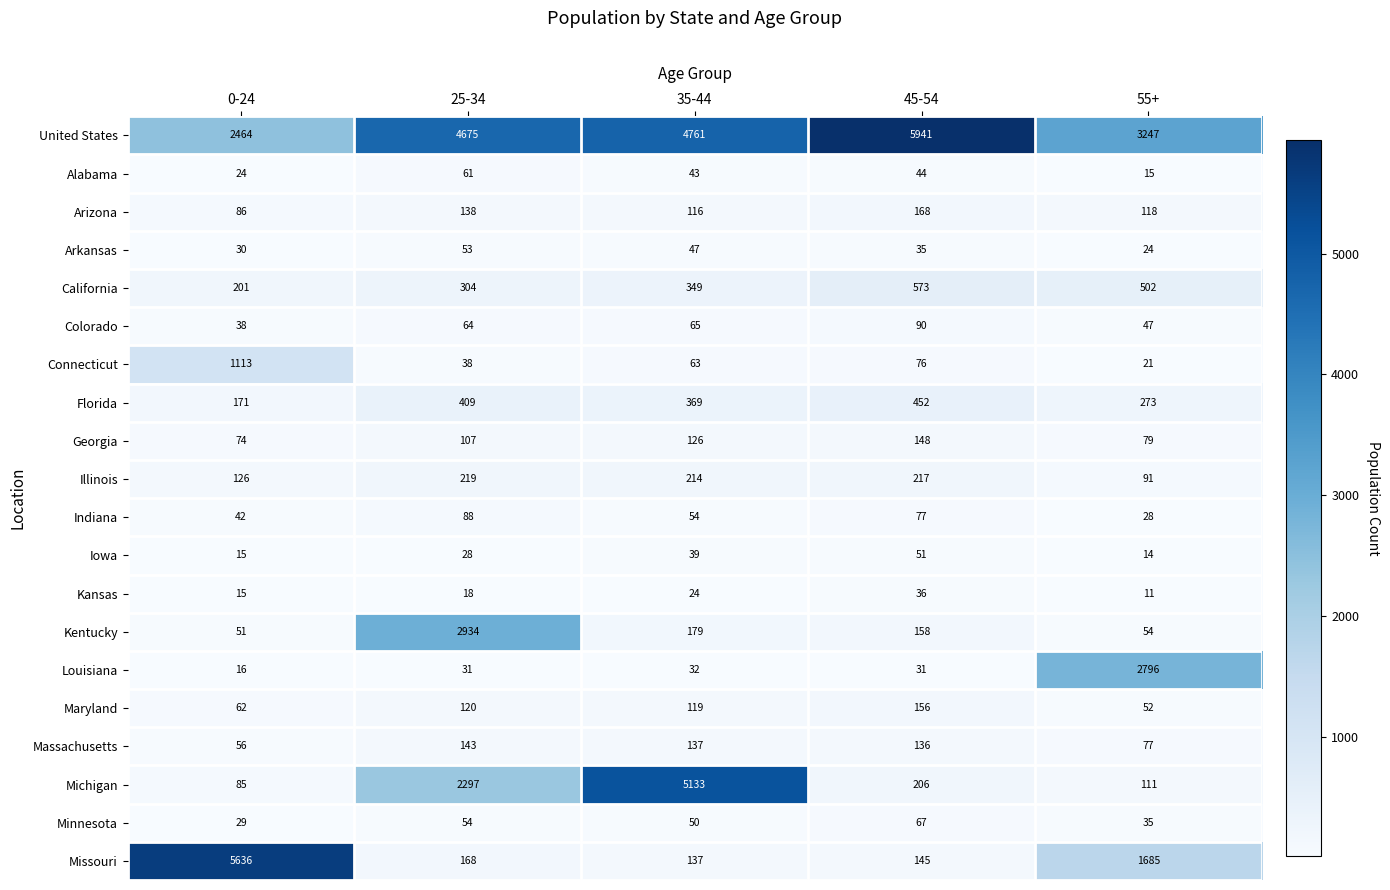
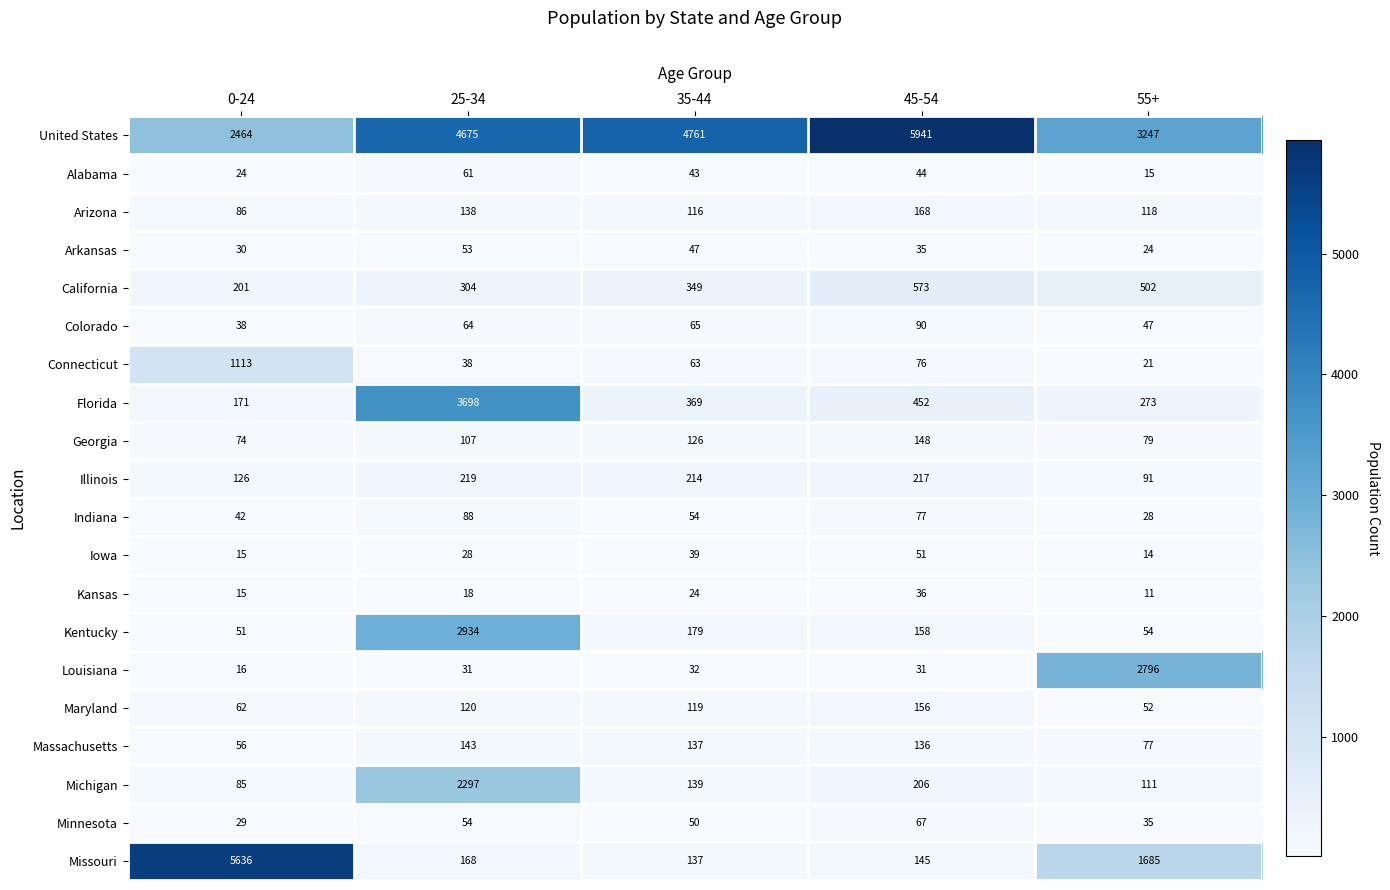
  {
    "United States": {
      "0-24": 2464,
      "25-34": 4675,
      "35-44": 4761,
      "45-54": 5941,
      "55+": 3247
    },
    "Alabama": {
      "0-24": 24,
      "25-34": 61,
      "35-44": 43,
      "45-54": 44,
      "55+": 15
    },
    "Arizona": {
      "0-24": 86,
      "25-34": 138,
      "35-44": 116,
      "45-54": 168,
      "55+": 118
    },
    "Arkansas": {
      "0-24": 30,
      "25-34": 53,
      "35-44": 47,
      "45-54": 35,
      "55+": 24
    },
    "California": {
      "0-24": 201,
      "25-34": 304,
      "35-44": 349,
      "45-54": 573,
      "55+": 502
    },
    "Colorado": {
      "0-24": 38,
      "25-34": 64,
      "35-44": 65,
      "45-54": 90,
      "55+": 47
    },
    "Connecticut": {
      "0-24": 1113,
      "25-34": 38,
      "35-44": 63,
      "45-54": 76,
      "55+": 21
    },
    "Florida": {
      "0-24": 171,
-     "25-34": 409,
+     "25-34": 3698,
      "35-44": 369,
      "45-54": 452,
      "55+": 273
    },
    "Georgia": {
      "0-24": 74,
      "25-34": 107,
      "35-44": 126,
      "45-54": 148,
      "55+": 79
    },
    "Illinois": {
      "0-24": 126,
      "25-34": 219,
      "35-44": 214,
      "45-54": 217,
      "55+": 91
    },
    "Indiana": {
      "0-24": 42,
      "25-34": 88,
      "35-44": 54,
      "45-54": 77,
      "55+": 28
    },
    "Iowa": {
      "0-24": 15,
      "25-34": 28,
      "35-44": 39,
      "45-54": 51,
      "55+": 14
    },
    "Kansas": {
      "0-24": 15,
      "25-34": 18,
      "35-44": 24,
      "45-54": 36,
      "55+": 11
    },
    "Kentucky": {
      "0-24": 51,
      "25-34": 2934,
      "35-44": 179,
      "45-54": 158,
      "55+": 54
    },
    "Louisiana": {
      "0-24": 16,
      "25-34": 31,
      "35-44": 32,
      "45-54": 31,
      "55+": 2796
    },
    "Maryland": {
      "0-24": 62,
      "25-34": 120,
      "35-44": 119,
      "45-54": 156,
      "55+": 52
    },
    "Massachusetts": {
      "0-24": 56,
      "25-34": 143,
      "35-44": 137,
      "45-54": 136,
      "55+": 77
    },
    "Michigan": {
      "0-24": 85,
      "25-34": 2297,
-     "35-44": 5133,
+     "35-44": 139,
      "45-54": 206,
      "55+": 111
    },
    "Minnesota": {
      "0-24": 29,
      "25-34": 54,
      "35-44": 50,
      "45-54": 67,
      "55+": 35
    },
    "Missouri": {
      "0-24": 5636,
      "25-34": 168,
      "35-44": 137,
      "45-54": 145,
      "55+": 1685
    }
  }
